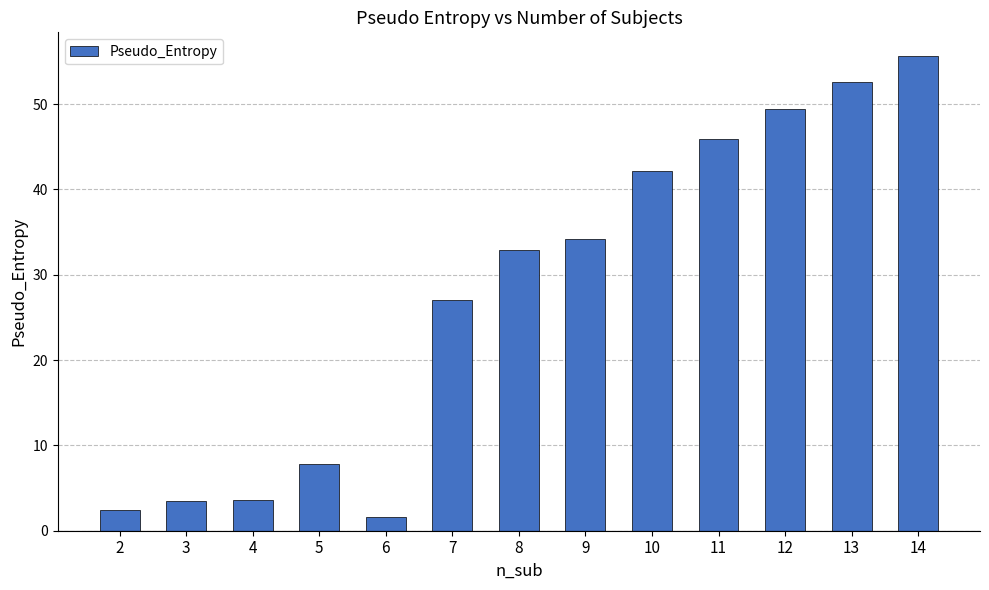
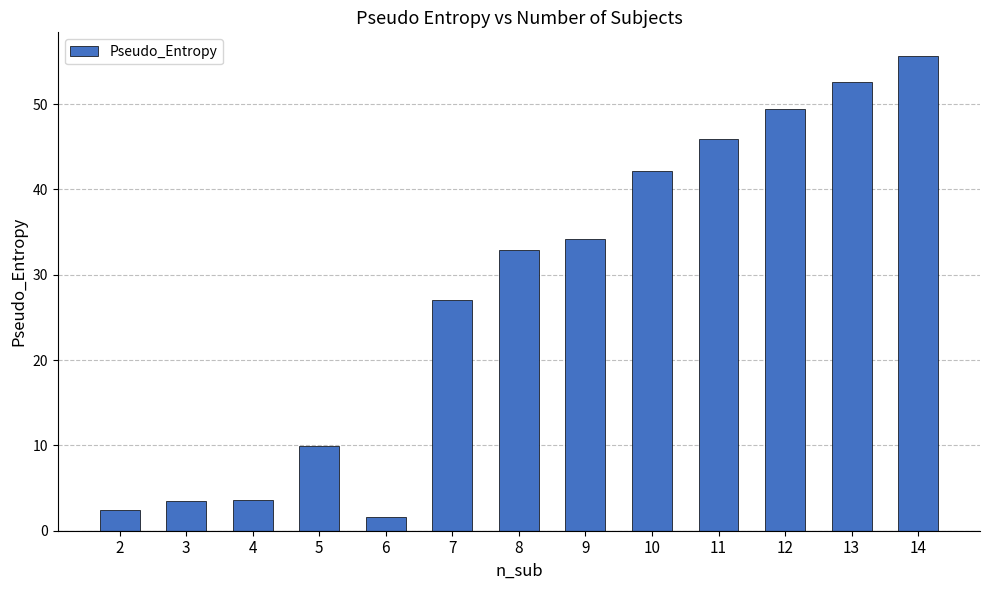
  {
    "2": 2,
    "3": 4,
    "4": 4,
-   "5": 8,
+   "5": 10,
    "6": 2,
    "7": 27,
    "8": 33,
    "9": 34,
    "10": 42,
    "11": 46,
    "12": 49,
    "13": 53,
    "14": 56
  }
